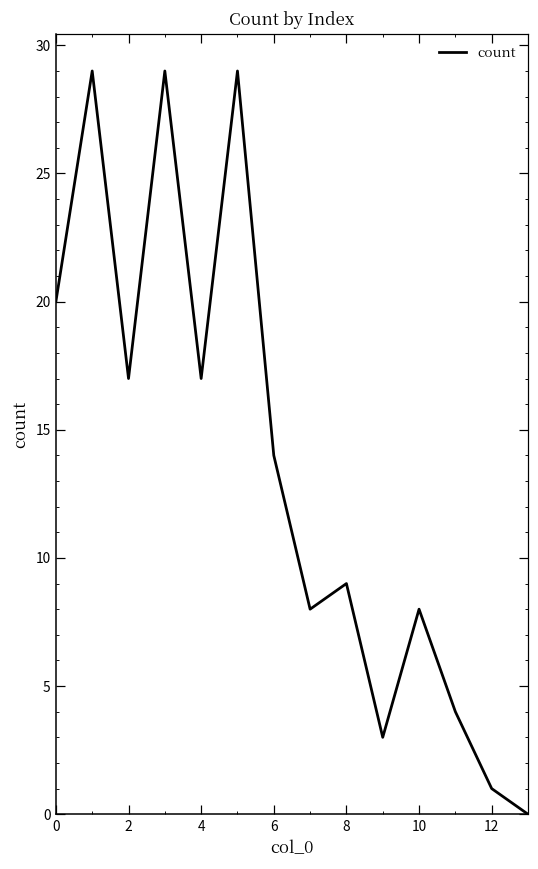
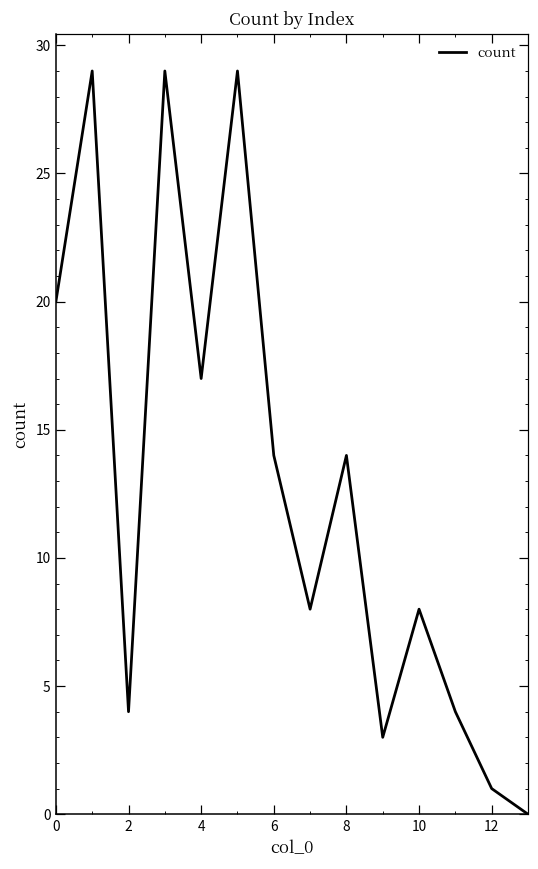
  {
    "0": 20,
-   "2": 17,
+   "2": 4,
    "4": 17,
    "6": 14,
-   "8": 9,
+   "8": 14,
    "10": 8,
    "12": 1
  }
